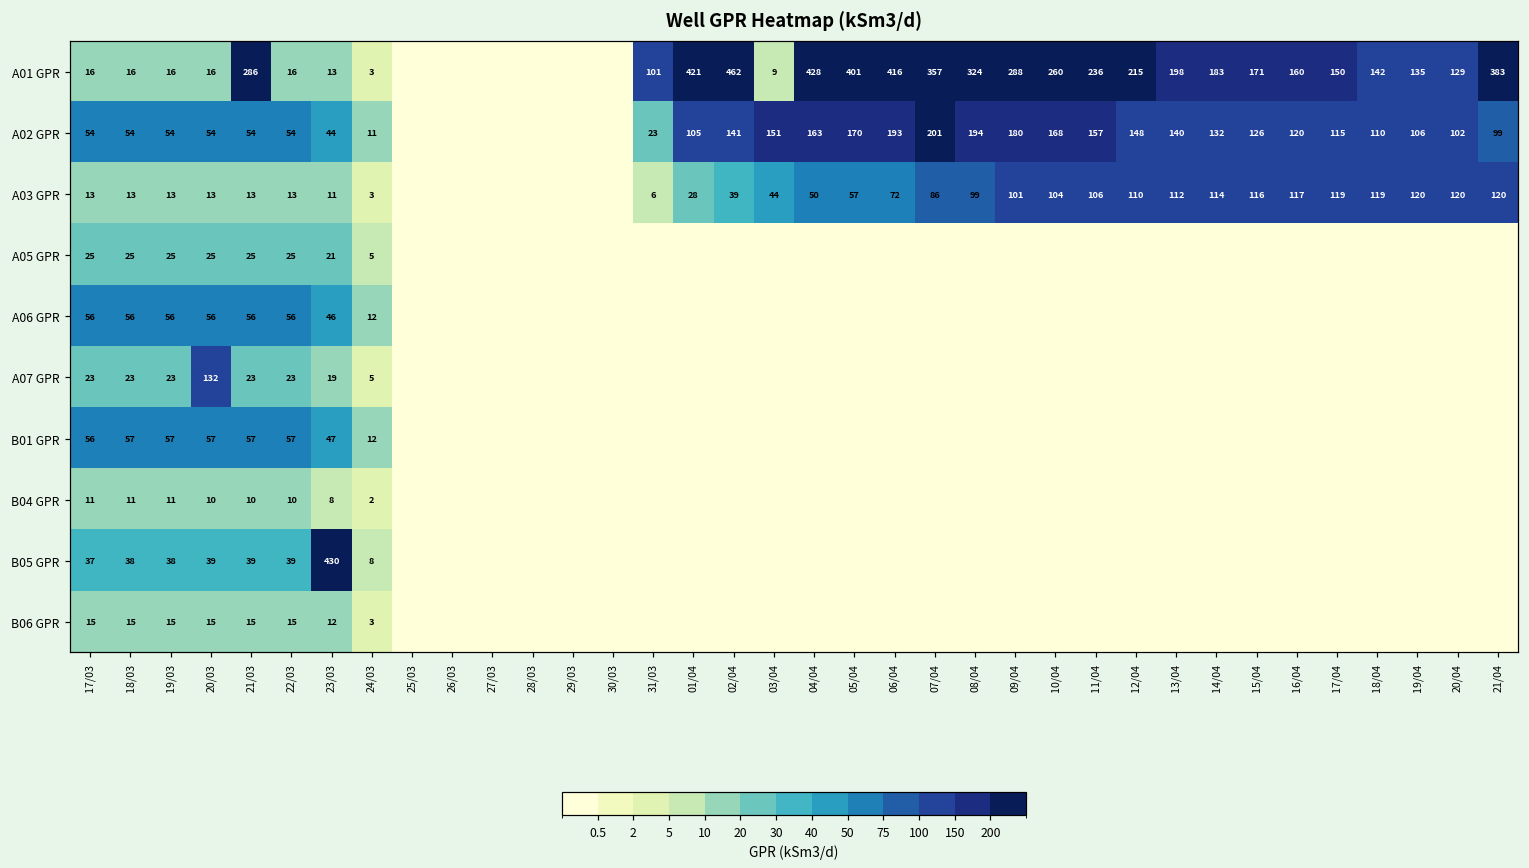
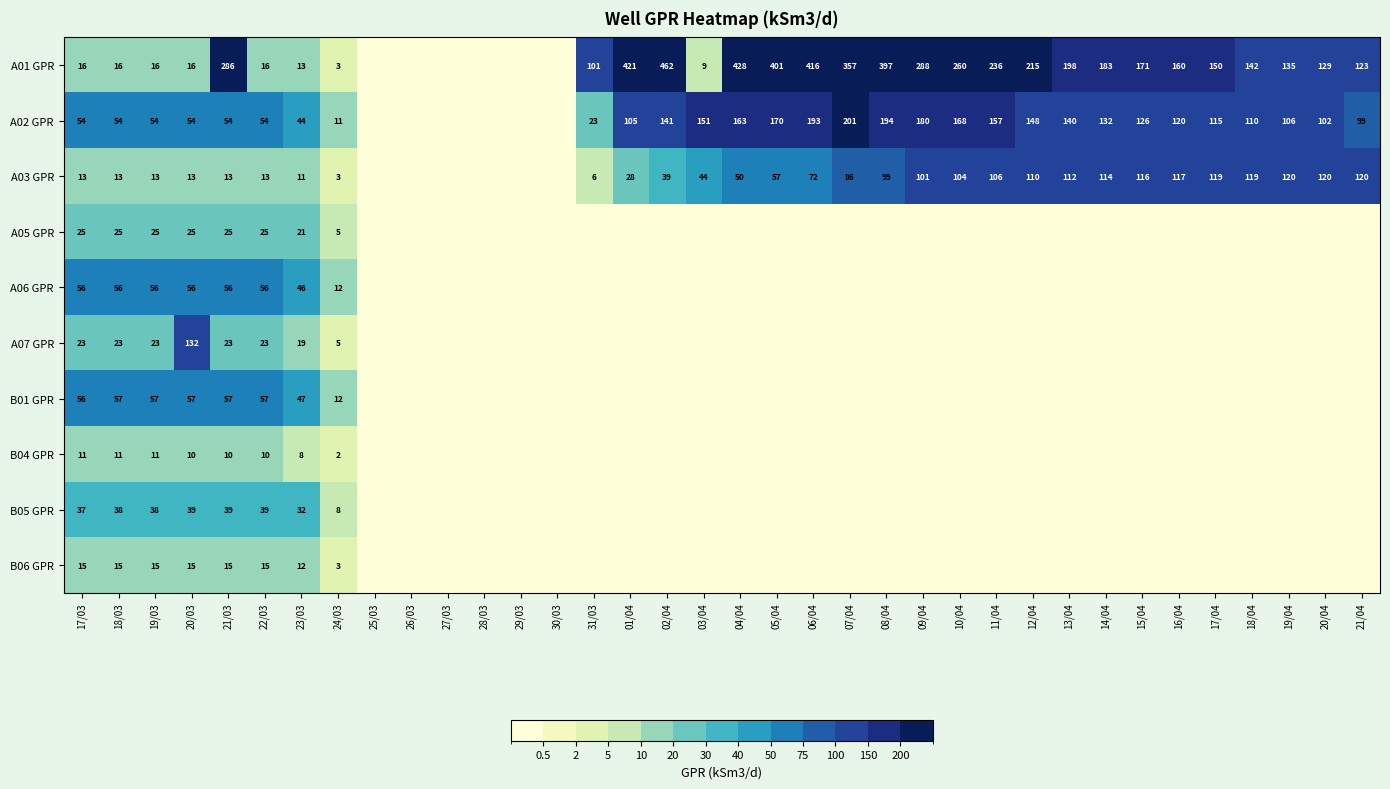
  {
    "A01 GPR": {
      "17/03": 16,
      "18/03": 16,
      "19/03": 16,
      "20/03": 16,
      "21/03": 286,
      "22/03": 16,
      "23/03": 13,
      "24/03": 3,
      "31/03": 101,
      "01/04": 421,
      "02/04": 462,
      "03/04": 9,
      "04/04": 428,
      "05/04": 401,
      "06/04": 416,
      "07/04": 357,
-     "08/04": 324,
+     "08/04": 397,
      "09/04": 288,
      "10/04": 260,
      "11/04": 236,
      "12/04": 215,
      "13/04": 198,
      "14/04": 183,
      "15/04": 171,
      "16/04": 160,
      "17/04": 150,
      "18/04": 142,
      "19/04": 135,
      "20/04": 129,
-     "21/04": 383
+     "21/04": 123
    },
    "A02 GPR": {
      "17/03": 54,
      "18/03": 54,
      "19/03": 54,
      "20/03": 54,
      "21/03": 54,
      "22/03": 54,
      "23/03": 44,
      "24/03": 11,
      "31/03": 23,
      "01/04": 105,
      "02/04": 141,
      "03/04": 151,
      "04/04": 163,
      "05/04": 170,
      "06/04": 193,
      "07/04": 201,
      "08/04": 194,
      "09/04": 180,
      "10/04": 168,
      "11/04": 157,
      "12/04": 148,
      "13/04": 140,
      "14/04": 132,
      "15/04": 126,
      "16/04": 120,
      "17/04": 115,
      "18/04": 110,
      "19/04": 106,
      "20/04": 102,
      "21/04": 99
    },
    "A03 GPR": {
      "17/03": 13,
      "18/03": 13,
      "19/03": 13,
      "20/03": 13,
      "21/03": 13,
      "22/03": 13,
      "23/03": 11,
      "24/03": 3,
      "31/03": 6,
      "01/04": 28,
      "02/04": 39,
      "03/04": 44,
      "04/04": 50,
      "05/04": 57,
      "06/04": 72,
      "07/04": 86,
      "08/04": 99,
      "09/04": 101,
      "10/04": 104,
      "11/04": 106,
      "12/04": 110,
      "13/04": 112,
      "14/04": 114,
      "15/04": 116,
      "16/04": 117,
      "17/04": 119,
      "18/04": 119,
      "19/04": 120,
      "20/04": 120,
      "21/04": 120
    },
    "A05 GPR": {
      "17/03": 25,
      "18/03": 25,
      "19/03": 25,
      "20/03": 25,
      "21/03": 25,
      "22/03": 25,
      "23/03": 21,
      "24/03": 5
    },
    "A06 GPR": {
      "17/03": 56,
      "18/03": 56,
      "19/03": 56,
      "20/03": 56,
      "21/03": 56,
      "22/03": 56,
      "23/03": 46,
      "24/03": 12
    },
    "A07 GPR": {
      "17/03": 23,
      "18/03": 23,
      "19/03": 23,
      "20/03": 132,
      "21/03": 23,
      "22/03": 23,
      "23/03": 19,
      "24/03": 5
    },
    "B01 GPR": {
      "17/03": 56,
      "18/03": 57,
      "19/03": 57,
      "20/03": 57,
      "21/03": 57,
      "22/03": 57,
      "23/03": 47,
      "24/03": 12
    },
    "B04 GPR": {
      "17/03": 11,
      "18/03": 11,
      "19/03": 11,
      "20/03": 10,
      "21/03": 10,
      "22/03": 10,
      "23/03": 8,
      "24/03": 2
    },
    "B05 GPR": {
      "17/03": 37,
      "18/03": 38,
      "19/03": 38,
      "20/03": 39,
      "21/03": 39,
      "22/03": 39,
-     "23/03": 430,
+     "23/03": 32,
      "24/03": 8
    },
    "B06 GPR": {
      "17/03": 15,
      "18/03": 15,
      "19/03": 15,
      "20/03": 15,
      "21/03": 15,
      "22/03": 15,
      "23/03": 12,
      "24/03": 3
    }
  }
